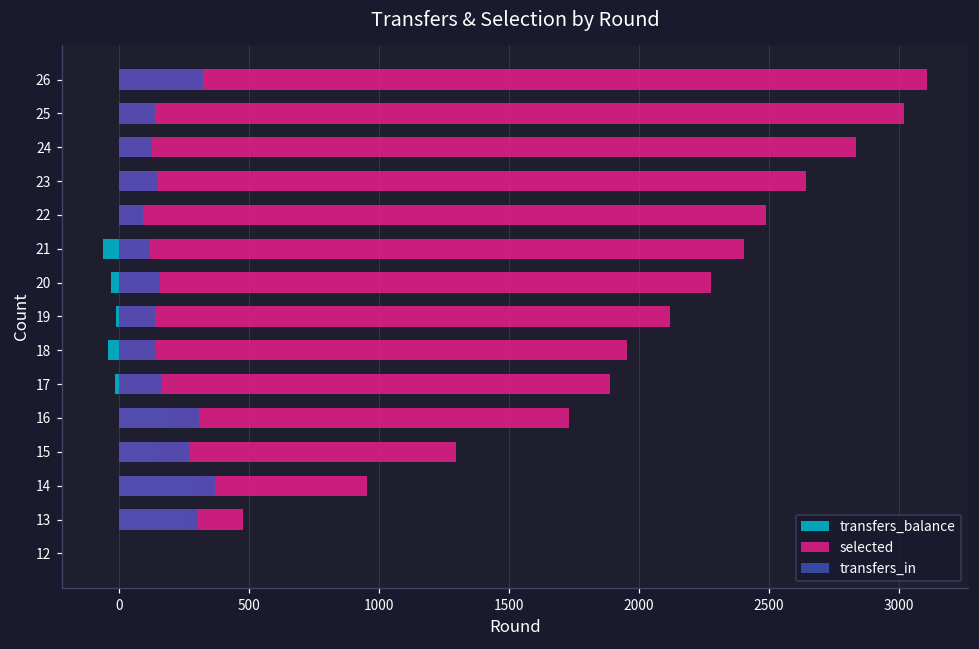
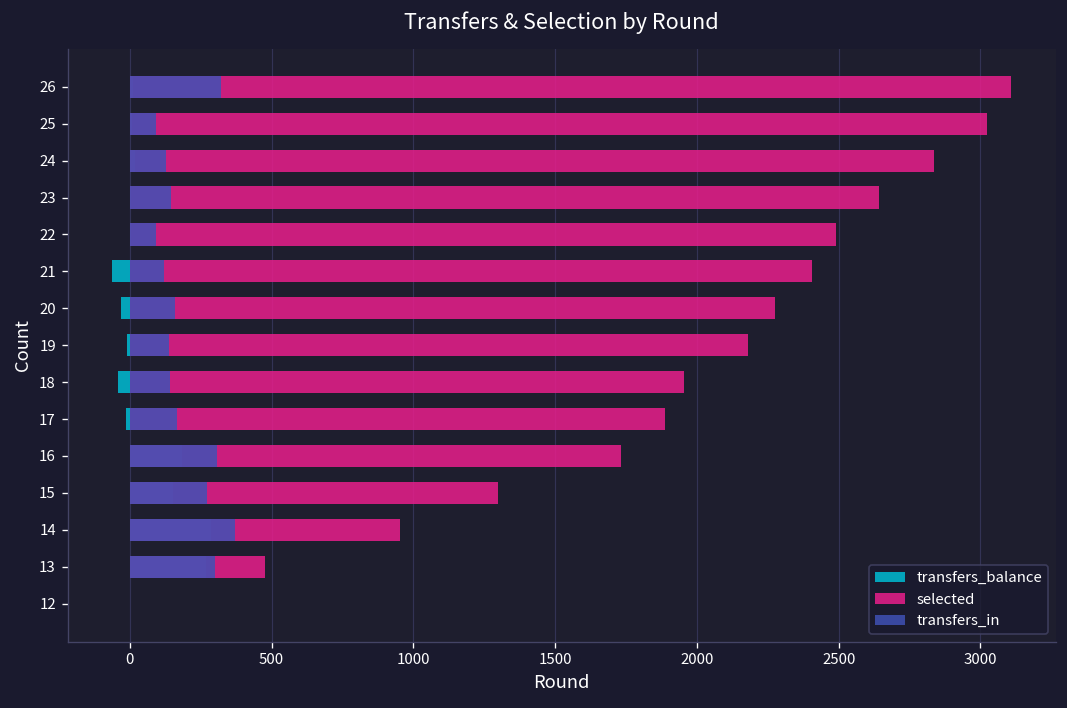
  {
    "transfers_balance": {
      "21": -60,
      "20": -30,
      "18": -40,
      "17": -10,
      "12": 0
    },
    "selected": {
      "26": 3110,
      "25": 3020,
      "24": 2840,
      "23": 2640,
      "22": 2490,
      "21": 2410,
      "20": 2280,
-     "19": 2120,
+     "19": 2180,
      "18": 1950,
      "17": 1890,
      "16": 1730,
      "15": 1300,
      "14": 950,
      "13": 480,
      "12": 0
    },
    "transfers_in": {
-     "25": 140,
+     "25": 90,
      "12": 0
    }
  }
